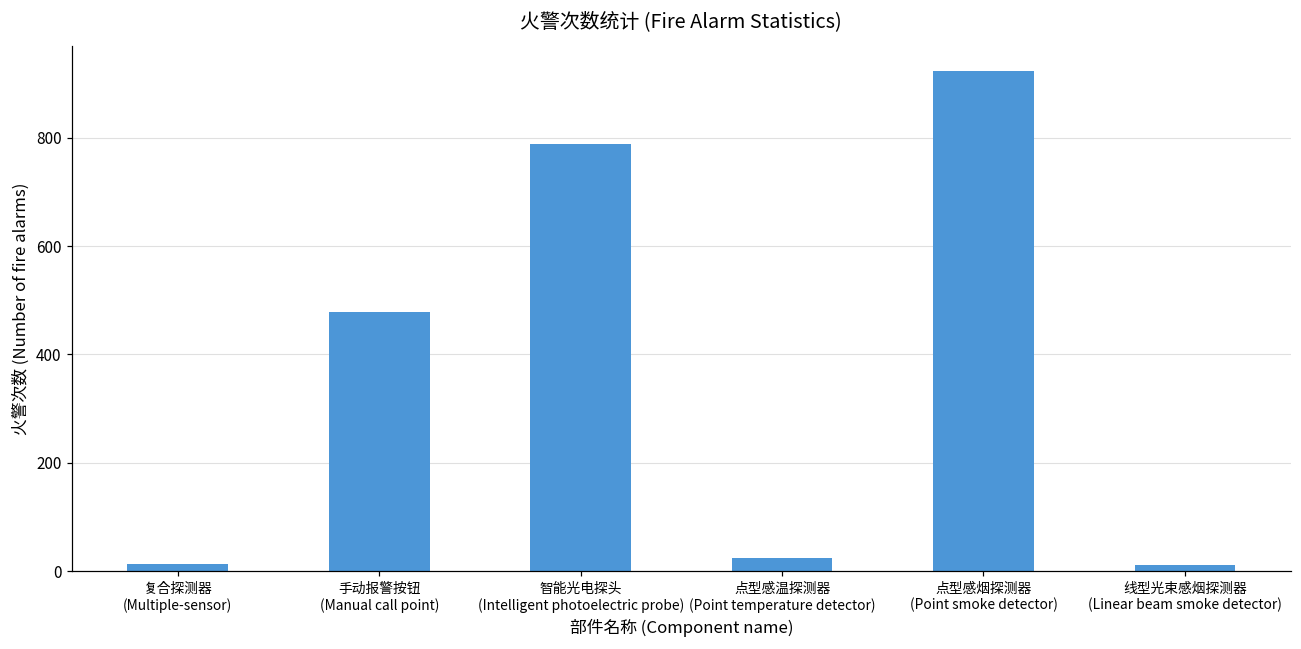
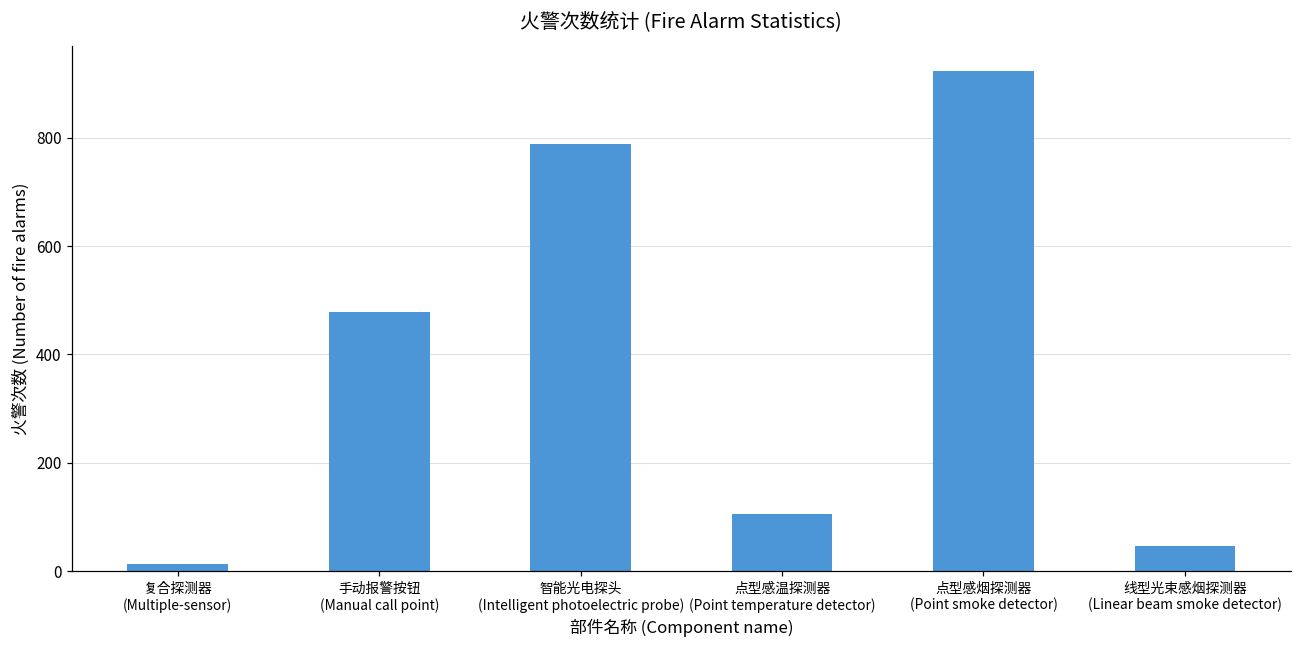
  {
    "复合探测器 (Multiple-sensor)": 10,
    "手动报警按钮 (Manual call point)": 480,
    "智能光电探头 (Intelligent photoelectric probe)": 790,
-   "点型感温探测器 (Point temperature detector)": 20,
+   "点型感温探测器 (Point temperature detector)": 110,
    "点型感烟探测器 (Point smoke detector)": 920,
-   "线型光束感烟探测器 (Linear beam smoke detector)": 10
+   "线型光束感烟探测器 (Linear beam smoke detector)": 50
  }
